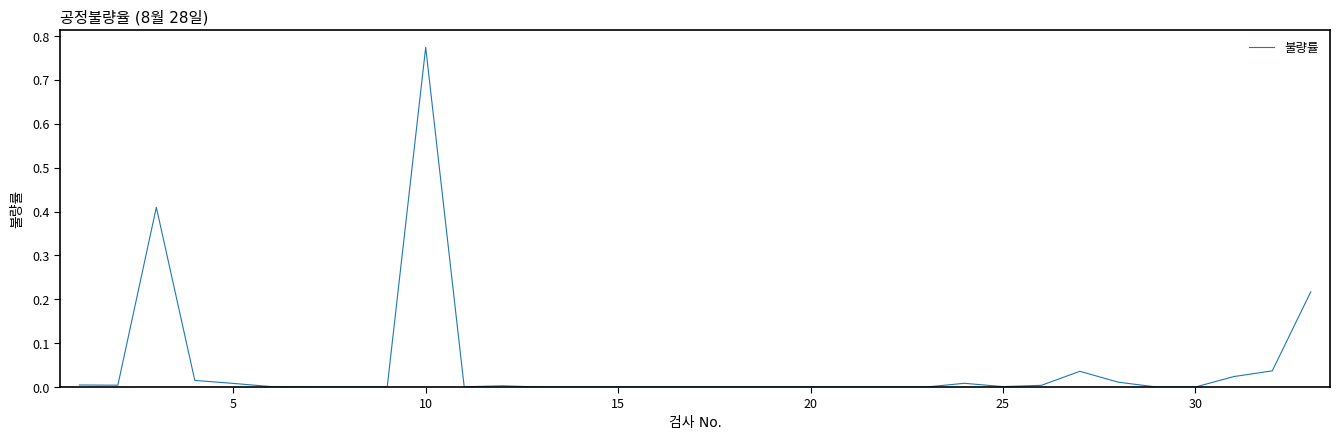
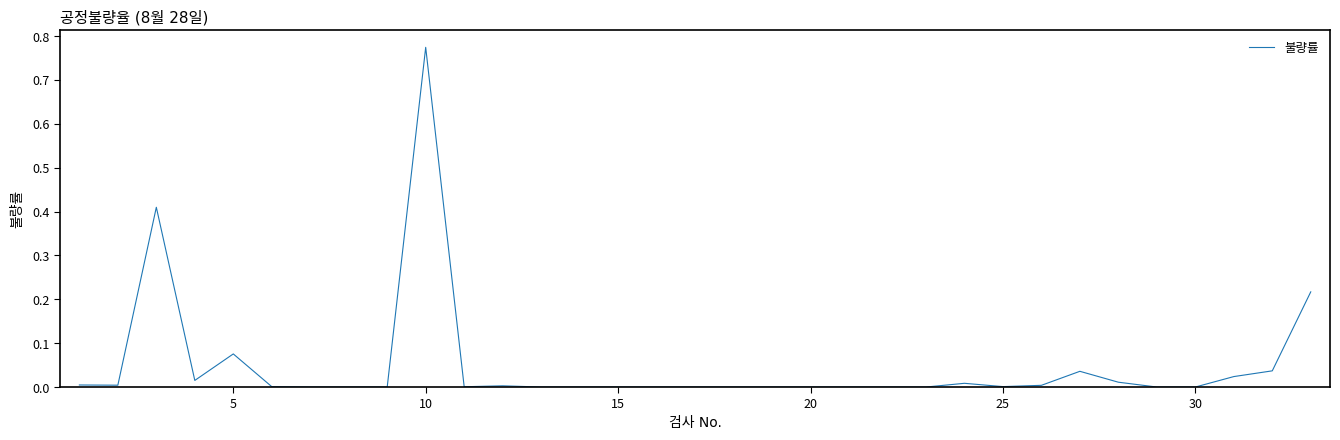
  {
-   "5": 0.01,
+   "5": 0.08,
    "10": 0.77,
    "15": 0.00,
    "20": 0.00,
    "25": 0.00,
    "30": 0.00
  }
